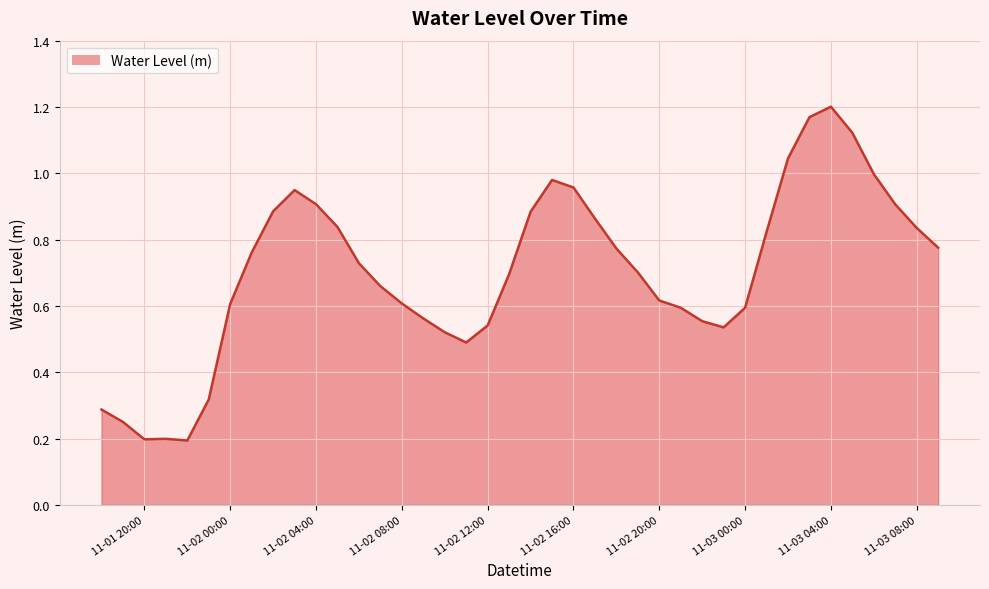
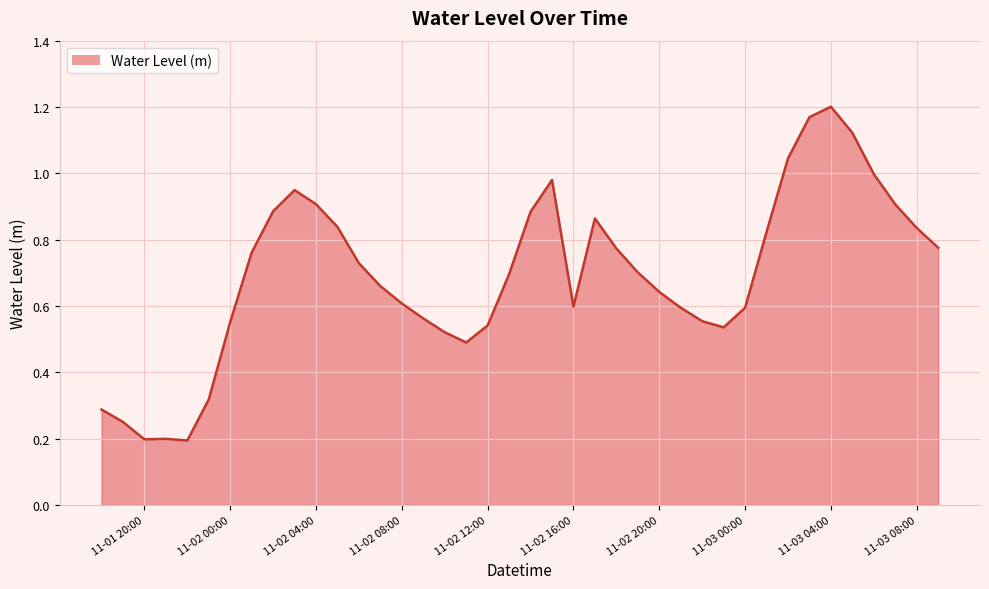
  {
    "11-01 20:00": 0.20,
-   "11-02 00:00": 0.61,
+   "11-02 00:00": 0.55,
    "11-02 04:00": 0.91,
    "11-02 08:00": 0.61,
    "11-02 12:00": 0.54,
-   "11-02 16:00": 0.96,
-   "11-02 20:00": 0.62,
+   "11-02 16:00": 0.60,
+   "11-02 20:00": 0.64,
    "11-03 00:00": 0.59,
    "11-03 04:00": 1.20,
    "11-03 08:00": 0.84
  }
